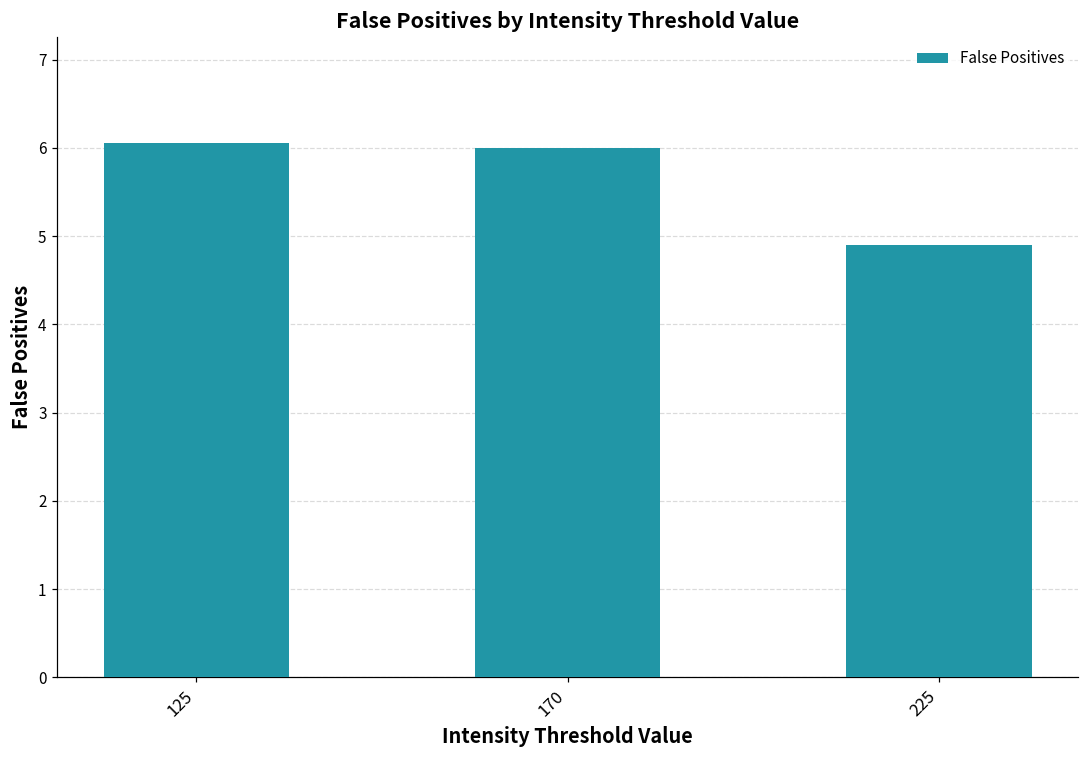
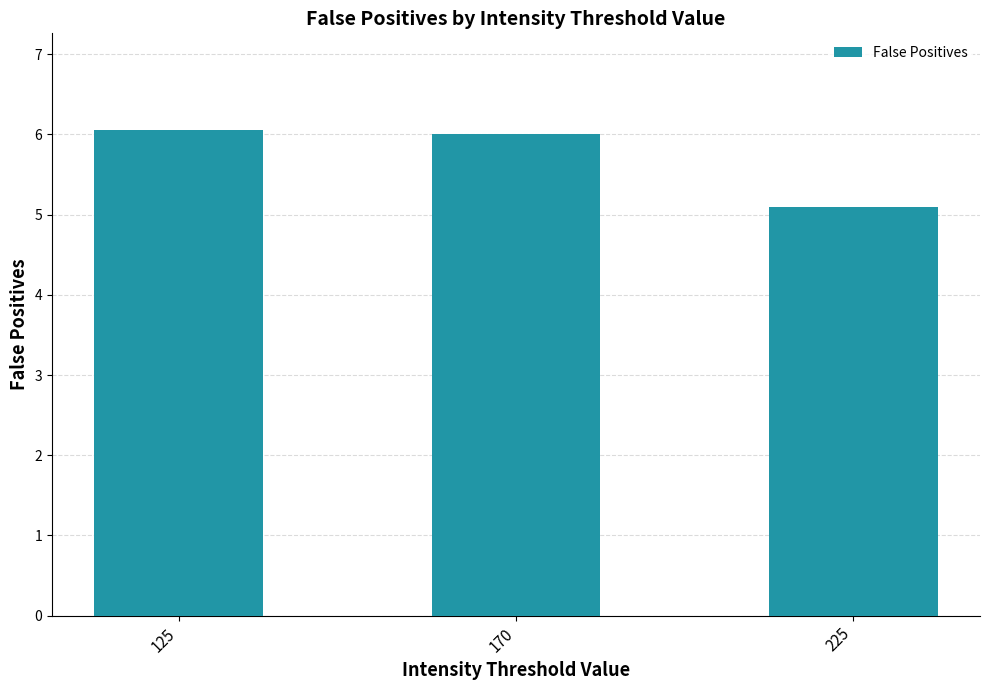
  {
    "125": 6.1,
    "170": 6.0,
-   "225": 4.9
+   "225": 5.1
  }
